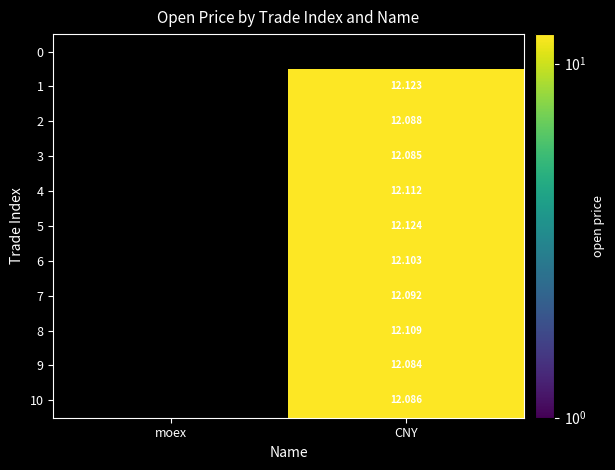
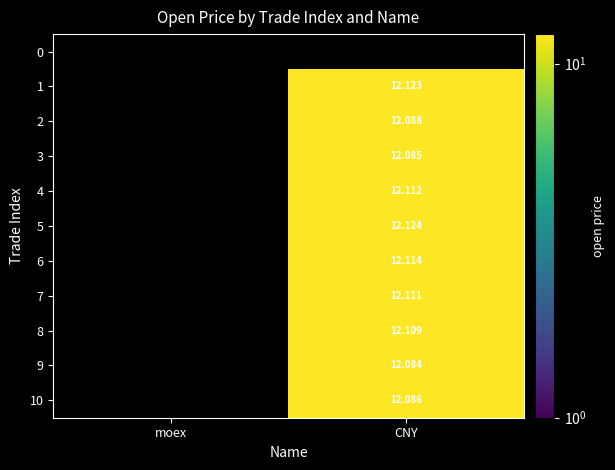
  {
    "1": {
      "CNY": 12.123
    },
    "2": {
      "CNY": 12.088
    },
    "3": {
      "CNY": 12.085
    },
    "4": {
      "CNY": 12.112
    },
    "5": {
      "CNY": 12.124
    },
    "6": {
-     "CNY": 12.103
+     "CNY": 12.114
    },
    "7": {
-     "CNY": 12.092
+     "CNY": 12.111
    },
    "8": {
      "CNY": 12.109
    },
    "9": {
      "CNY": 12.084
    },
    "10": {
      "CNY": 12.086
    }
  }
